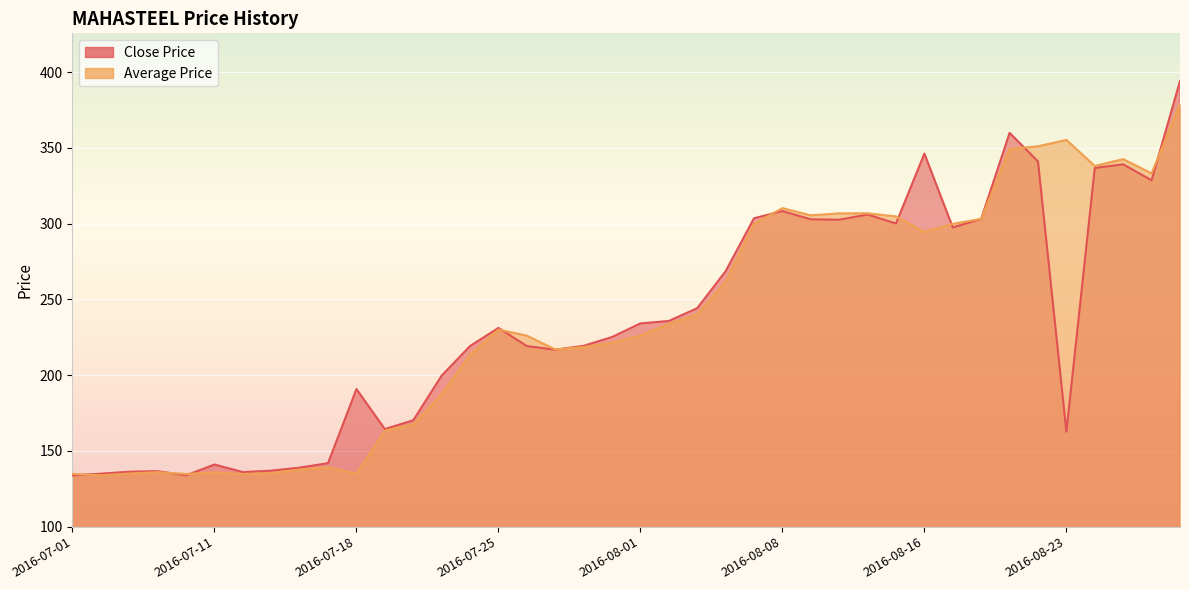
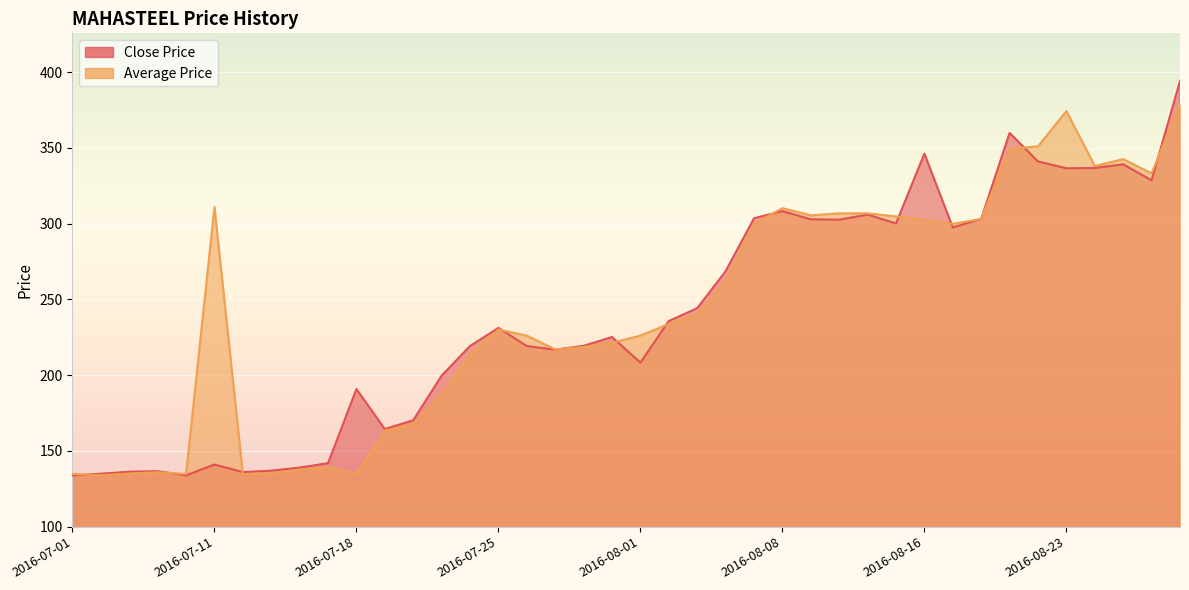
  {
    "Close Price": {
      "2016-07-11": 141,
      "2016-07-18": 191,
-     "2016-08-01": 234,
+     "2016-08-01": 208,
      "2016-08-08": 308,
      "2016-08-16": 346,
-     "2016-08-23": 163
+     "2016-08-23": 337
    },
    "Average Price": {
-     "2016-07-11": 136,
+     "2016-07-11": 311,
      "2016-07-18": 135,
      "2016-08-01": 226,
      "2016-08-08": 310,
-     "2016-08-16": 294,
-     "2016-08-23": 355
+     "2016-08-16": 303,
+     "2016-08-23": 374
    }
  }
